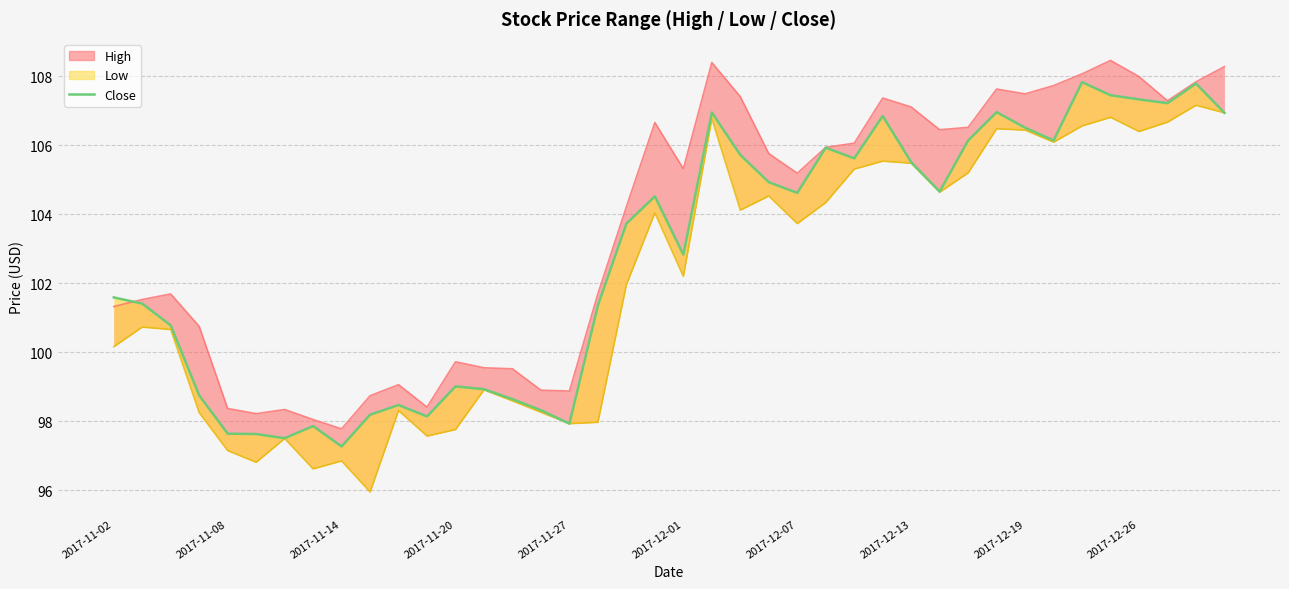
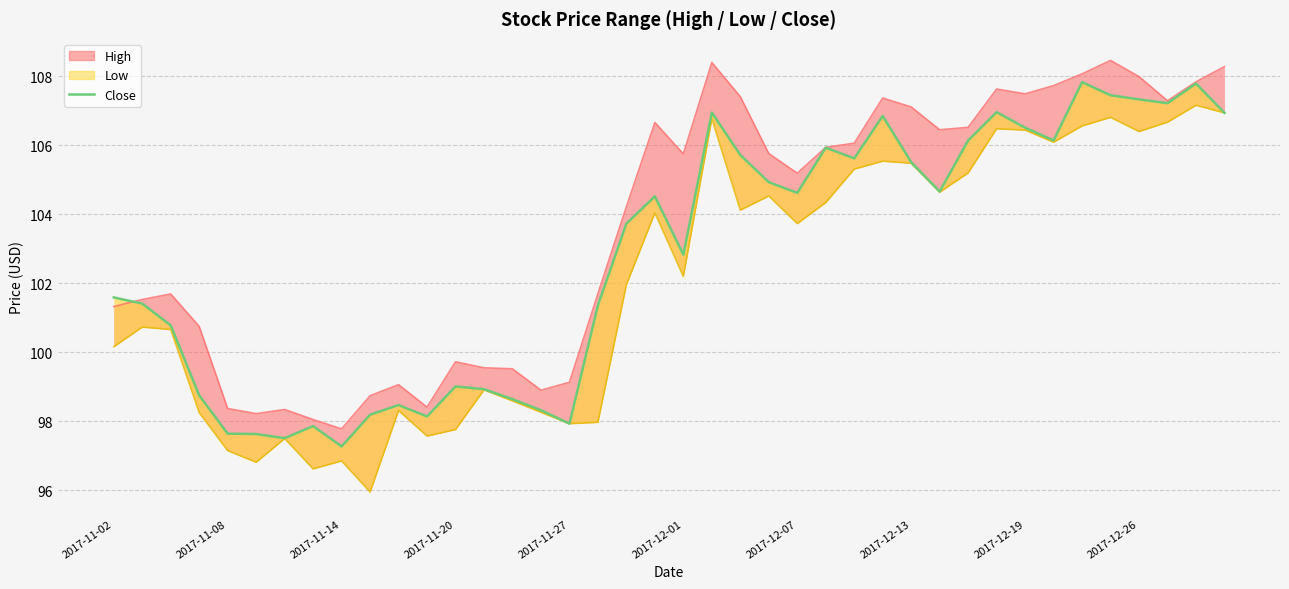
  {
    "Low": {
      "2017-11-02": 101.6,
      "2017-11-08": 97.6,
      "2017-11-14": 97.3,
      "2017-11-20": 99.0,
      "2017-12-01": 102.8,
      "2017-12-07": 104.6,
      "2017-12-26": 107.3
    },
    "High": {
      "2017-11-02": 101.3,
      "2017-11-08": 98.4,
      "2017-11-14": 97.8,
      "2017-11-20": 99.7,
-     "2017-11-27": 98.9,
-     "2017-12-01": 105.3,
+     "2017-11-27": 99.1,
+     "2017-12-01": 105.8,
      "2017-12-07": 105.2,
      "2017-12-13": 107.1,
      "2017-12-19": 107.5,
      "2017-12-26": 108.0
    }
  }
